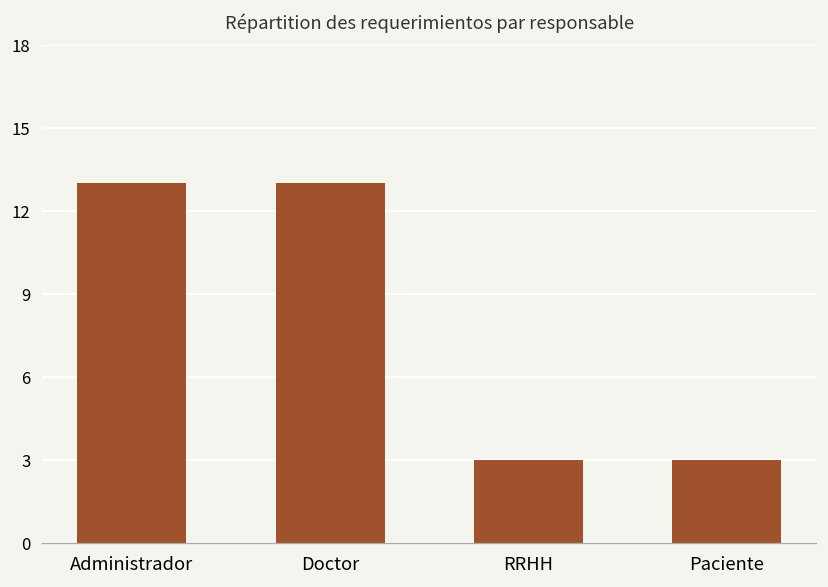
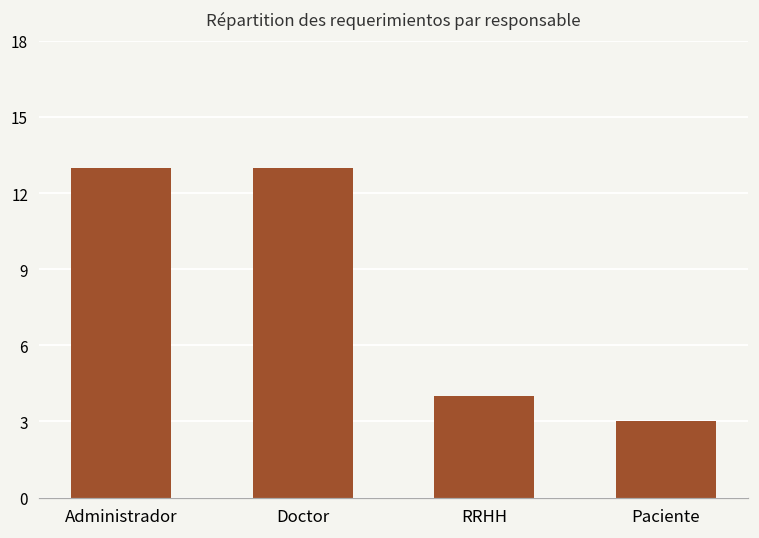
  {
    "Administrador": 13,
    "Doctor": 13,
-   "RRHH": 3,
+   "RRHH": 4,
    "Paciente": 3
  }
